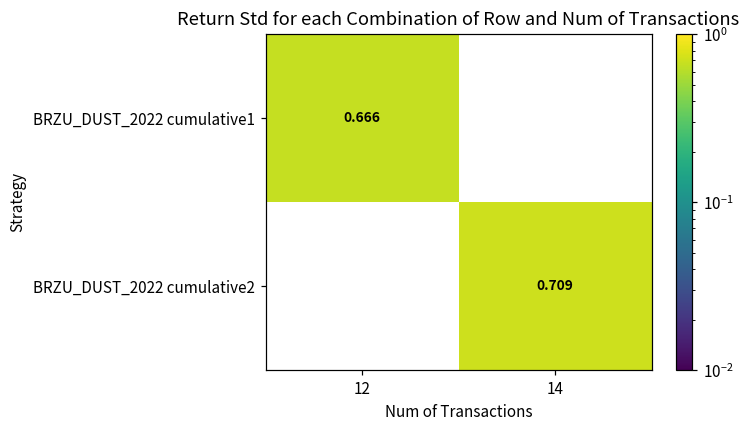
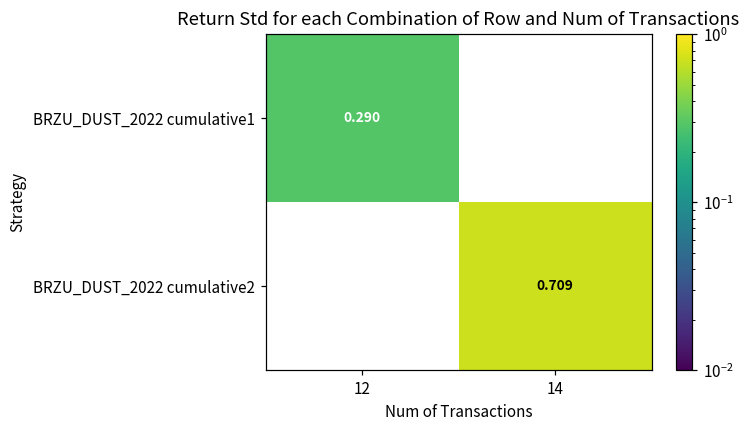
  {
    "BRZU_DUST_2022 cumulative1": {
-     "12": 0.666
+     "12": 0.290
    },
    "BRZU_DUST_2022 cumulative2": {
      "14": 0.709
    }
  }
